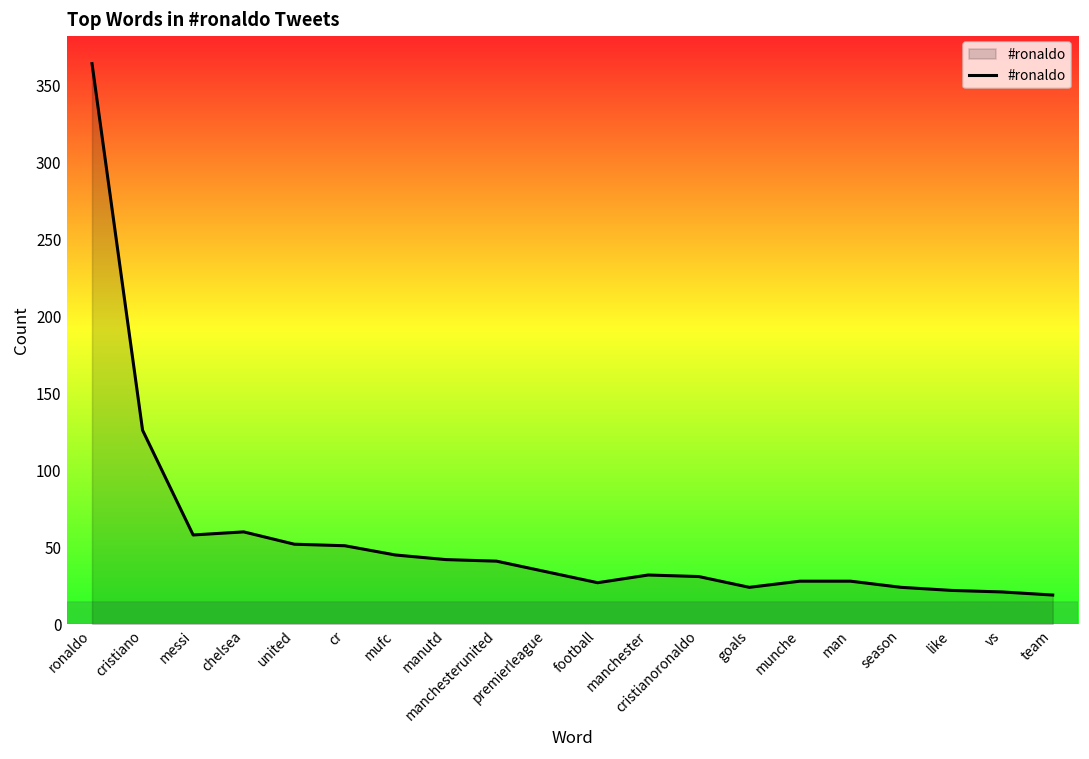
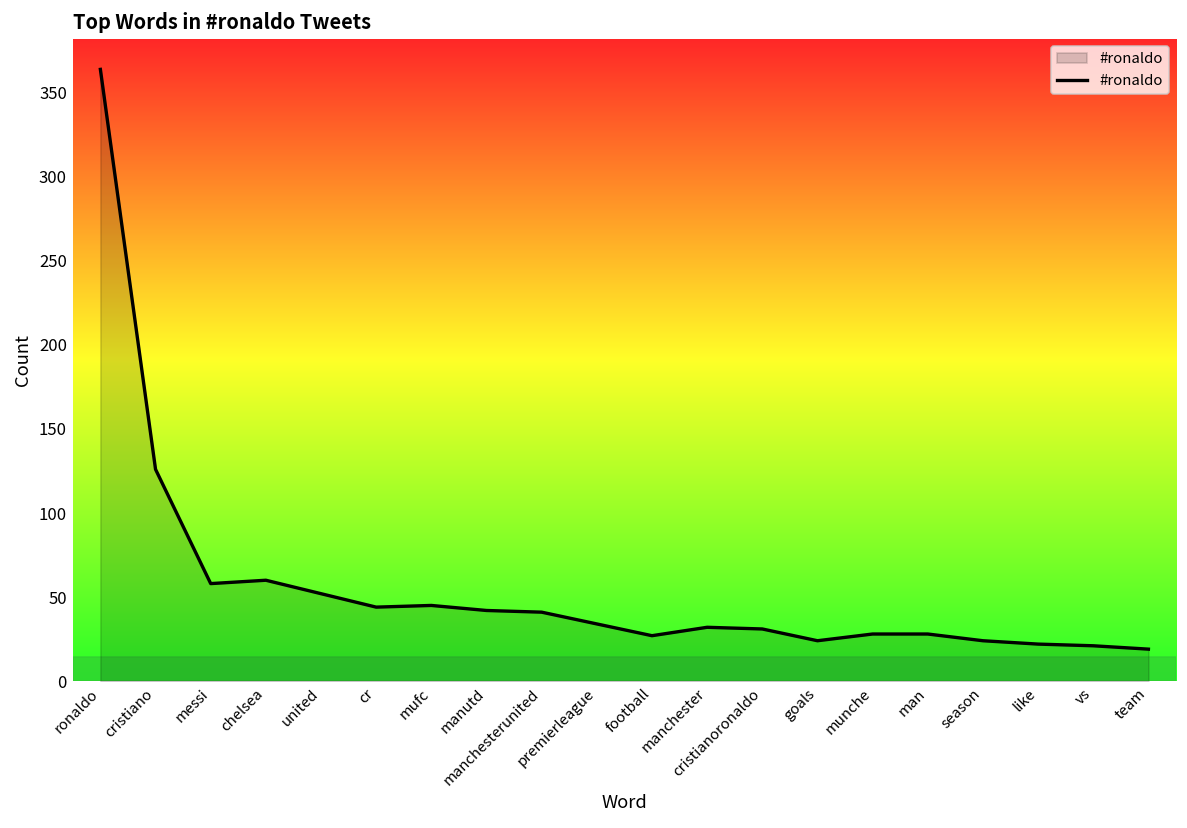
  {
    "ronaldo": 364,
    "cristiano": 126,
    "messi": 58,
    "chelsea": 60,
    "united": 52,
-   "cr": 51,
+   "cr": 44,
    "mufc": 45,
    "manutd": 42,
    "manchesterunited": 41,
    "premierleague": 34,
    "football": 27,
    "manchester": 32,
    "cristianoronaldo": 31,
    "goals": 24,
    "munche": 28,
    "man": 28,
    "season": 24,
    "like": 22,
    "vs": 21,
    "team": 19
  }
